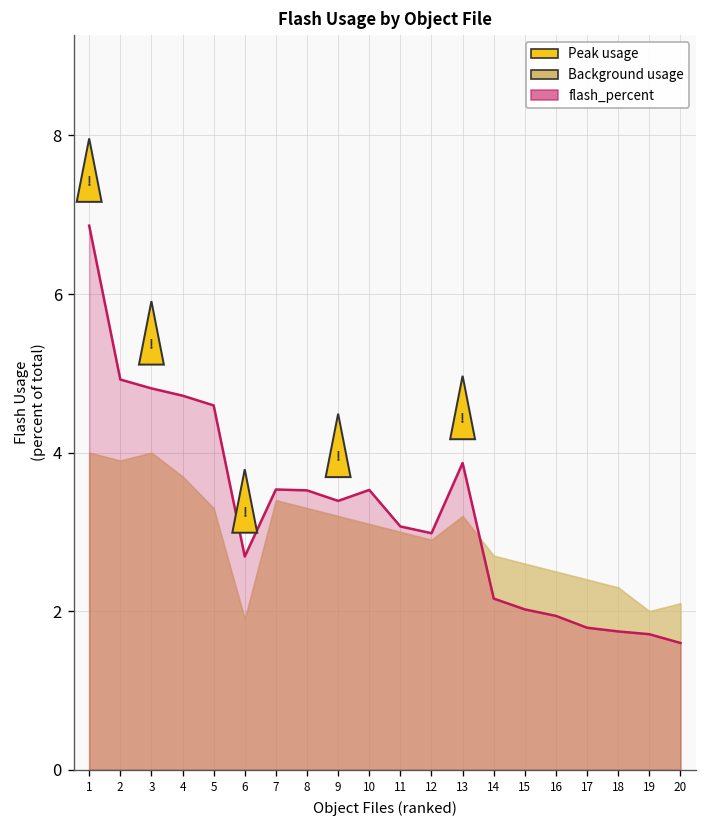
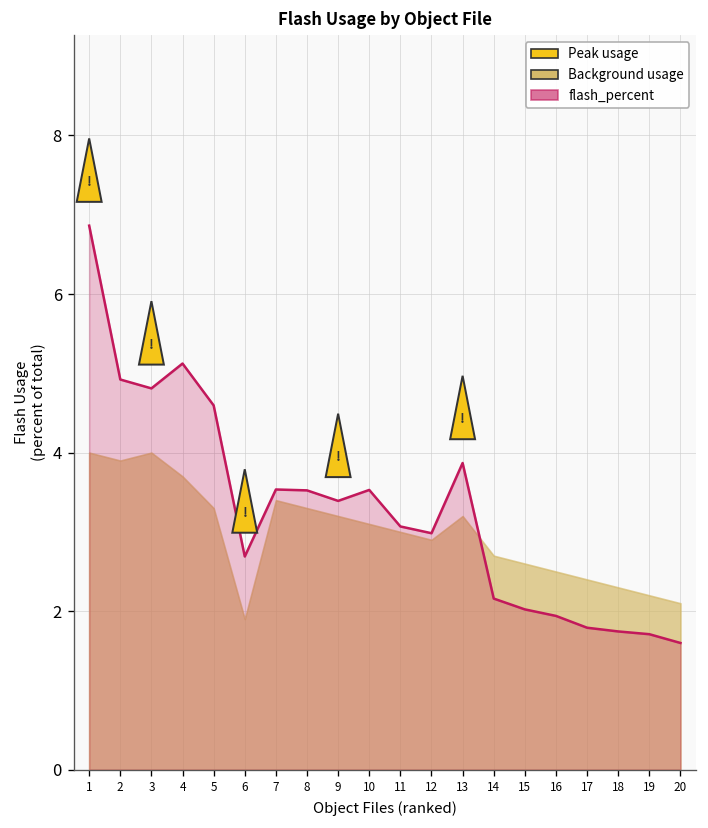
  {
    "flash_percent": {
      "1": 6.9,
      "2": 4.9,
      "3": 4.8,
-     "4": 4.7,
+     "4": 5.1,
      "5": 4.6,
      "6": 2.7,
      "7": 3.5,
      "8": 3.5,
      "9": 3.4,
      "10": 3.5,
      "11": 3.1,
      "12": 3.0,
      "13": 3.9,
      "14": 2.2,
      "15": 2.0,
      "16": 1.9,
      "17": 1.8,
      "18": 1.7,
      "19": 1.7,
      "20": 1.6
    },
    "Background usage": {
      "1": 4.0,
      "2": 3.9,
      "3": 4.0,
      "4": 3.7,
      "5": 3.3,
      "6": 1.9,
      "7": 3.4,
      "8": 3.3,
      "9": 3.2,
      "10": 3.1,
      "11": 3.0,
      "12": 2.9,
      "13": 3.2,
      "14": 2.7,
      "15": 2.6,
      "16": 2.5,
      "17": 2.4,
      "18": 2.3,
-     "19": 2.0,
+     "19": 2.2,
      "20": 2.1
    }
  }
